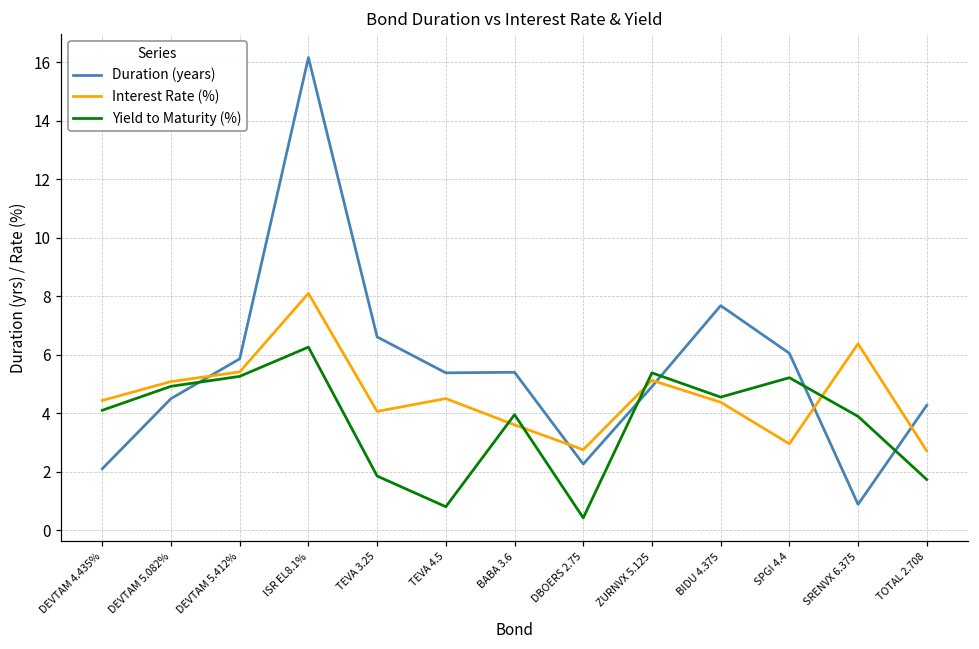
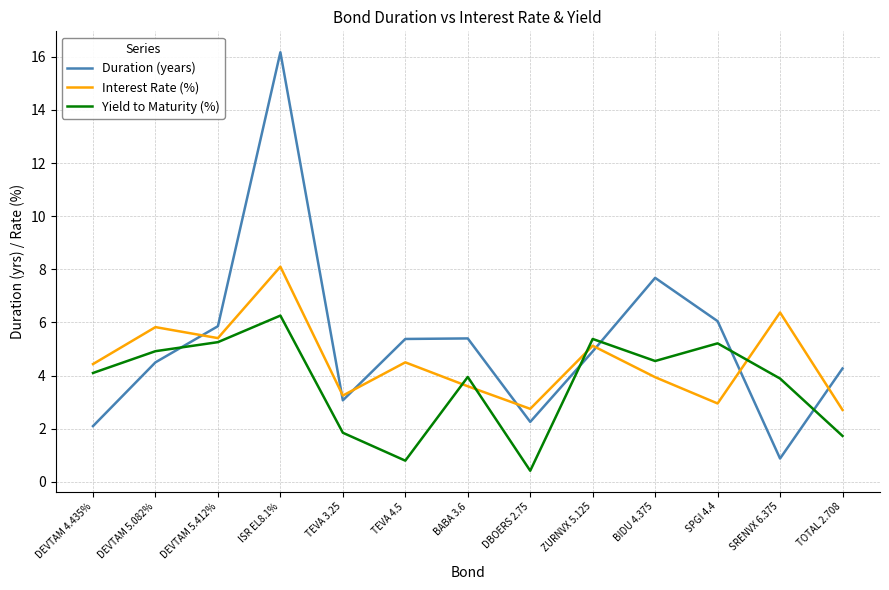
  {
    "Duration (years)": {
      "DEVTAM 4.435%": 2.1,
      "DEVTAM 5.082%": 4.5,
      "DEVTAM 5.412%": 5.9,
      "ISR EL8.1%": 16.2,
-     "TEVA 3.25": 6.6,
+     "TEVA 3.25": 3.1,
      "TEVA 4.5": 5.4,
      "BABA 3.6": 5.4,
      "DBOERS 2.75": 2.3,
      "ZURNVX 5.125": 4.9,
      "BIDU 4.375": 7.7,
      "SPGI 4.4": 6.1,
      "SRENVX 6.375": 0.9,
      "TOTAL 2.708": 4.3
    },
    "Interest Rate (%)": {
      "DEVTAM 4.435%": 4.4,
-     "DEVTAM 5.082%": 5.1,
+     "DEVTAM 5.082%": 5.8,
      "DEVTAM 5.412%": 5.4,
      "ISR EL8.1%": 8.1,
-     "TEVA 3.25": 4.1,
+     "TEVA 3.25": 3.3,
      "TEVA 4.5": 4.5,
      "BABA 3.6": 3.6,
      "DBOERS 2.75": 2.8,
      "ZURNVX 5.125": 5.1,
-     "BIDU 4.375": 4.4,
+     "BIDU 4.375": 3.9,
      "SPGI 4.4": 3.0,
      "SRENVX 6.375": 6.4,
      "TOTAL 2.708": 2.7
    },
    "Yield to Maturity (%)": {
      "DEVTAM 4.435%": 4.1,
      "DEVTAM 5.082%": 4.9,
      "DEVTAM 5.412%": 5.3,
      "ISR EL8.1%": 6.3,
      "TEVA 3.25": 1.8,
      "TEVA 4.5": 0.8,
      "BABA 3.6": 3.9,
      "DBOERS 2.75": 0.4,
      "ZURNVX 5.125": 5.4,
      "BIDU 4.375": 4.5,
      "SPGI 4.4": 5.2,
      "SRENVX 6.375": 3.9,
      "TOTAL 2.708": 1.7
    }
  }
